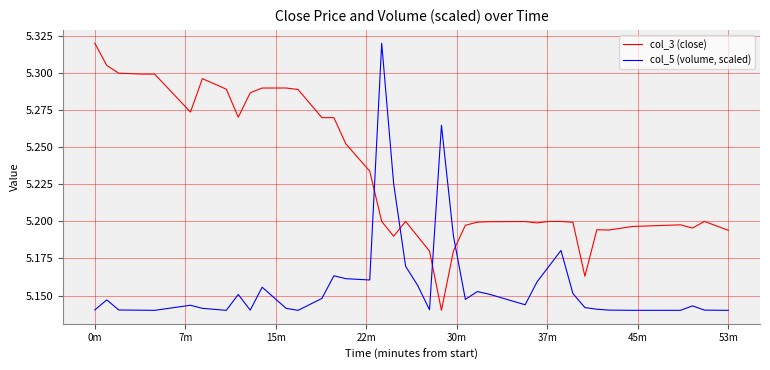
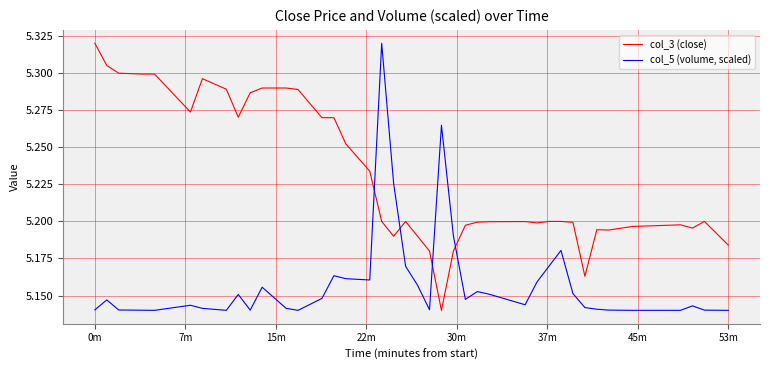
  {
    "col_3 (close)": {
      "0m": 5.320,
-     "53m": 5.194
+     "53m": 5.184
    },
    "col_5 (volume, scaled)": {
      "0m": 5.140,
      "53m": 5.140
    }
  }
